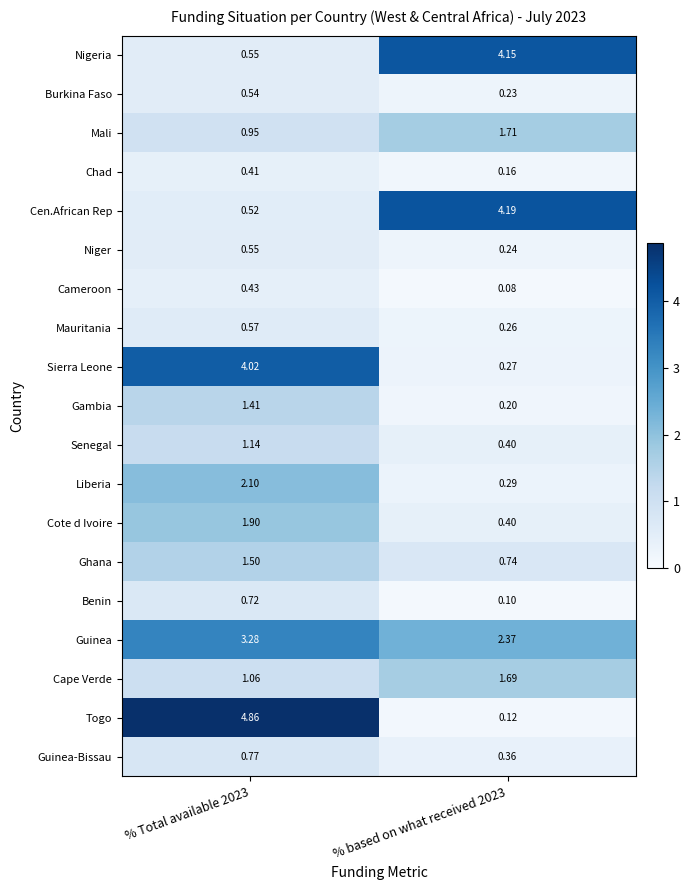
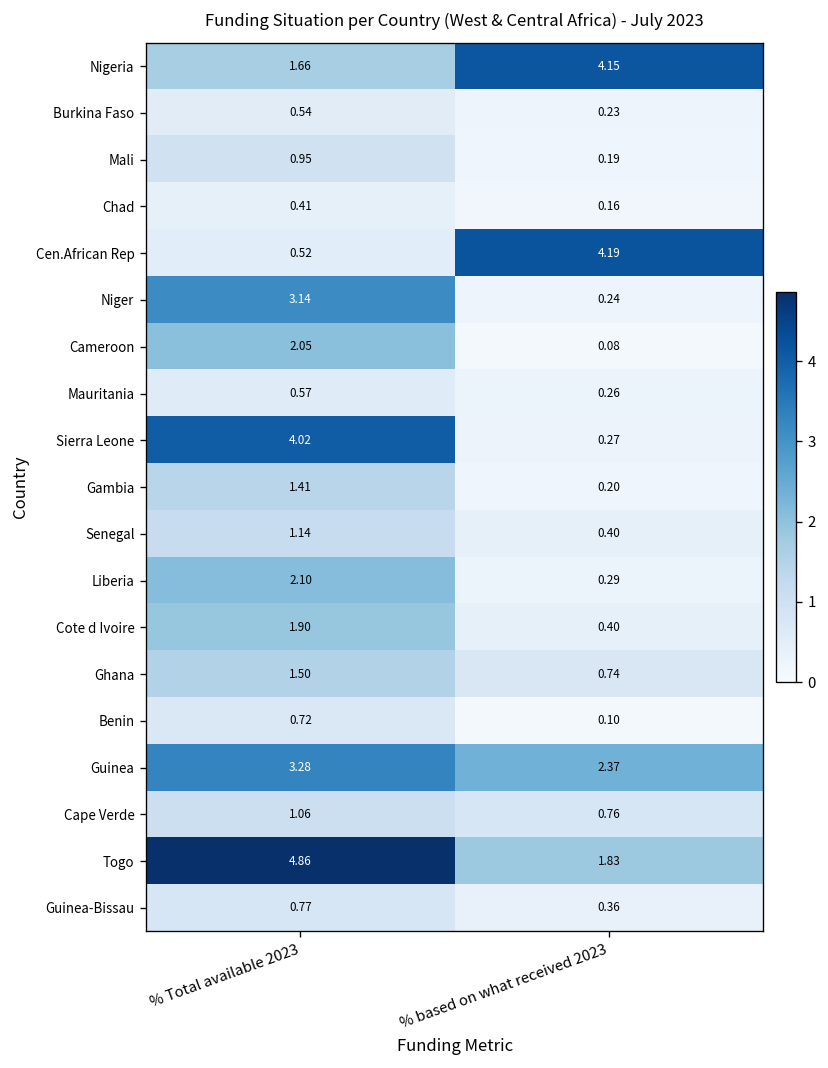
  {
    "Nigeria": {
-     "% Total available 2023": 0.55,
+     "% Total available 2023": 1.66,
      "% based on what received 2023": 4.15
    },
    "Burkina Faso": {
      "% Total available 2023": 0.54,
      "% based on what received 2023": 0.23
    },
    "Mali": {
      "% Total available 2023": 0.95,
-     "% based on what received 2023": 1.71
+     "% based on what received 2023": 0.19
    },
    "Chad": {
      "% Total available 2023": 0.41,
      "% based on what received 2023": 0.16
    },
    "Cen.African Rep": {
      "% Total available 2023": 0.52,
      "% based on what received 2023": 4.19
    },
    "Niger": {
-     "% Total available 2023": 0.55,
+     "% Total available 2023": 3.14,
      "% based on what received 2023": 0.24
    },
    "Cameroon": {
-     "% Total available 2023": 0.43,
+     "% Total available 2023": 2.05,
      "% based on what received 2023": 0.08
    },
    "Mauritania": {
      "% Total available 2023": 0.57,
      "% based on what received 2023": 0.26
    },
    "Sierra Leone": {
      "% Total available 2023": 4.02,
      "% based on what received 2023": 0.27
    },
    "Gambia": {
      "% Total available 2023": 1.41,
      "% based on what received 2023": 0.20
    },
    "Senegal": {
      "% Total available 2023": 1.14,
      "% based on what received 2023": 0.40
    },
    "Liberia": {
      "% Total available 2023": 2.10,
      "% based on what received 2023": 0.29
    },
    "Cote d Ivoire": {
      "% Total available 2023": 1.90,
      "% based on what received 2023": 0.40
    },
    "Ghana": {
      "% Total available 2023": 1.50,
      "% based on what received 2023": 0.74
    },
    "Benin": {
      "% Total available 2023": 0.72,
      "% based on what received 2023": 0.10
    },
    "Guinea": {
      "% Total available 2023": 3.28,
      "% based on what received 2023": 2.37
    },
    "Cape Verde": {
      "% Total available 2023": 1.06,
-     "% based on what received 2023": 1.69
+     "% based on what received 2023": 0.76
    },
    "Togo": {
      "% Total available 2023": 4.86,
-     "% based on what received 2023": 0.12
+     "% based on what received 2023": 1.83
    },
    "Guinea-Bissau": {
      "% Total available 2023": 0.77,
      "% based on what received 2023": 0.36
    }
  }
